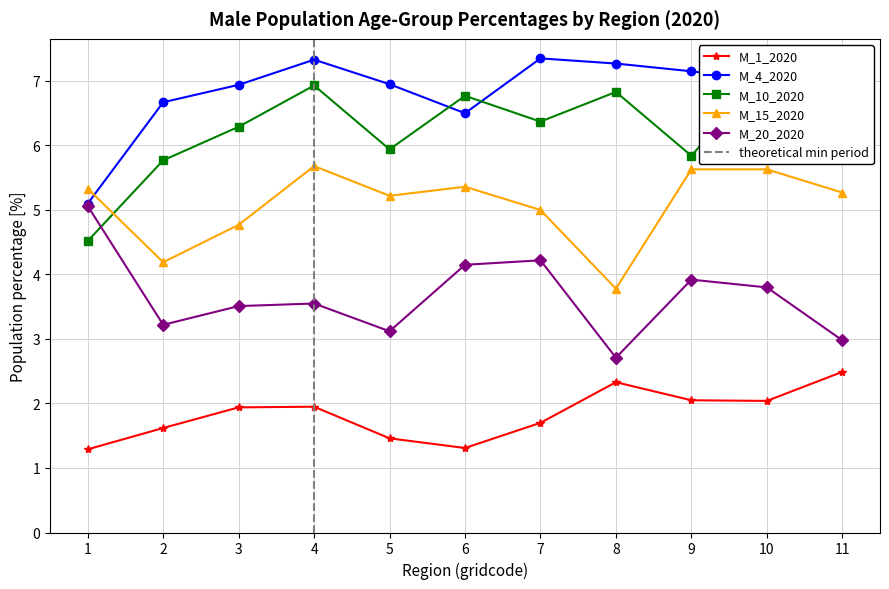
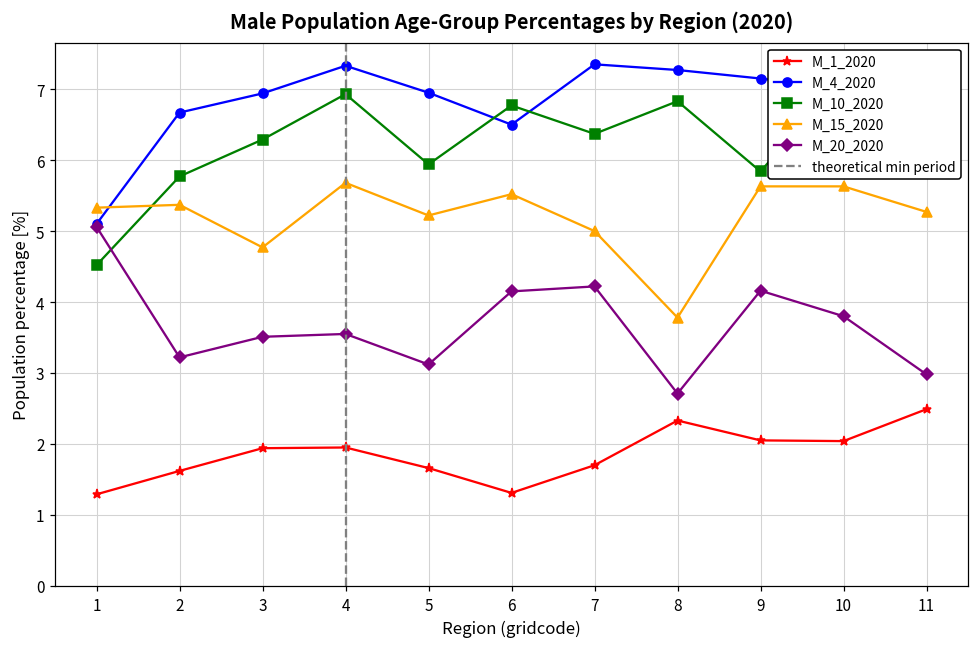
  {
    "M_1_2020": {
      "1": 1.3,
      "2": 1.6,
      "3": 1.9,
      "4": 2.0,
-     "5": 1.5,
+     "5": 1.7,
      "6": 1.3,
      "7": 1.7,
      "8": 2.3,
      "9": 2.1,
      "10": 2.0,
      "11": 2.5
    },
    "M_4_2020": {
      "1": 5.1,
      "2": 6.7,
      "3": 6.9,
      "4": 7.3,
      "5": 7.0,
      "6": 6.5,
      "7": 7.4,
      "8": 7.3,
      "9": 7.2
    },
    "M_10_2020": {
      "1": 4.5,
      "2": 5.8,
      "3": 6.3,
      "4": 6.9,
      "5": 5.9,
      "6": 6.8,
      "7": 6.4,
      "8": 6.8,
      "9": 5.8
    },
    "M_15_2020": {
      "1": 5.3,
-     "2": 4.2,
+     "2": 5.4,
      "3": 4.8,
      "4": 5.7,
      "5": 5.2,
-     "6": 5.4,
+     "6": 5.5,
      "7": 5.0,
      "8": 3.8,
      "9": 5.6,
      "10": 5.6,
      "11": 5.3
    },
    "M_20_2020": {
      "1": 5.1,
      "2": 3.2,
      "3": 3.5,
      "4": 3.6,
      "5": 3.1,
      "6": 4.2,
      "7": 4.2,
      "8": 2.7,
-     "9": 3.9,
+     "9": 4.2,
      "10": 3.8,
      "11": 3.0
    }
  }
